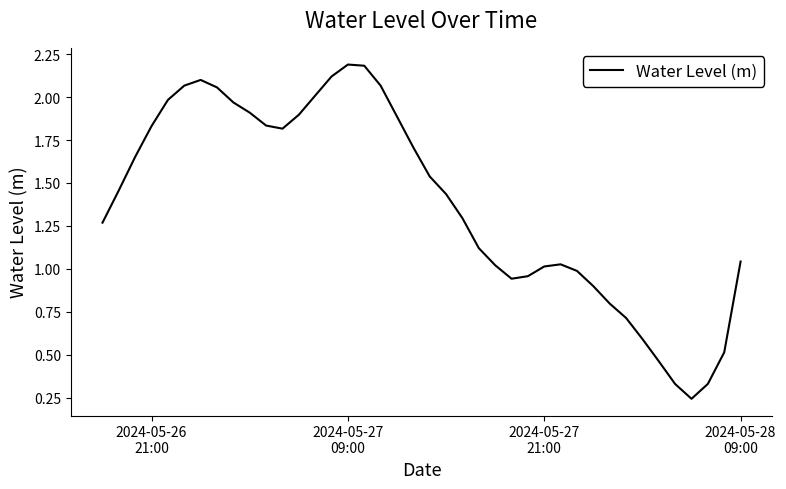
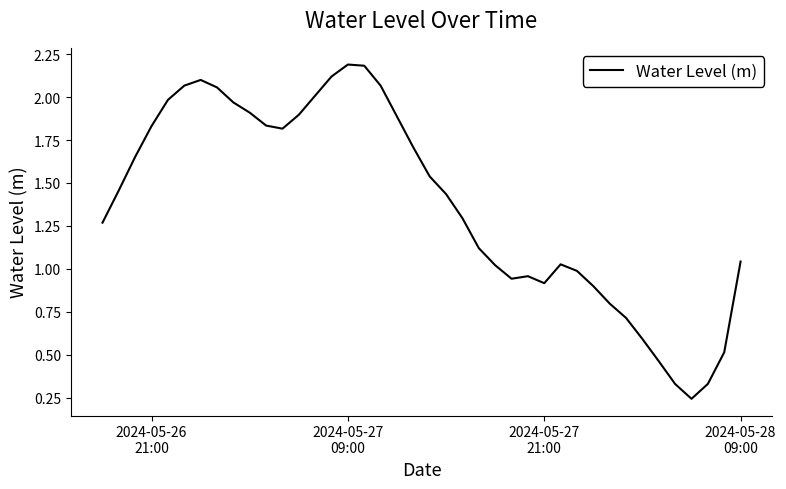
  {
    "2024-05-26 21:00": 1.83,
    "2024-05-27 09:00": 2.19,
-   "2024-05-27 21:00": 1.01,
+   "2024-05-27 21:00": 0.92,
    "2024-05-28 09:00": 1.04
  }
